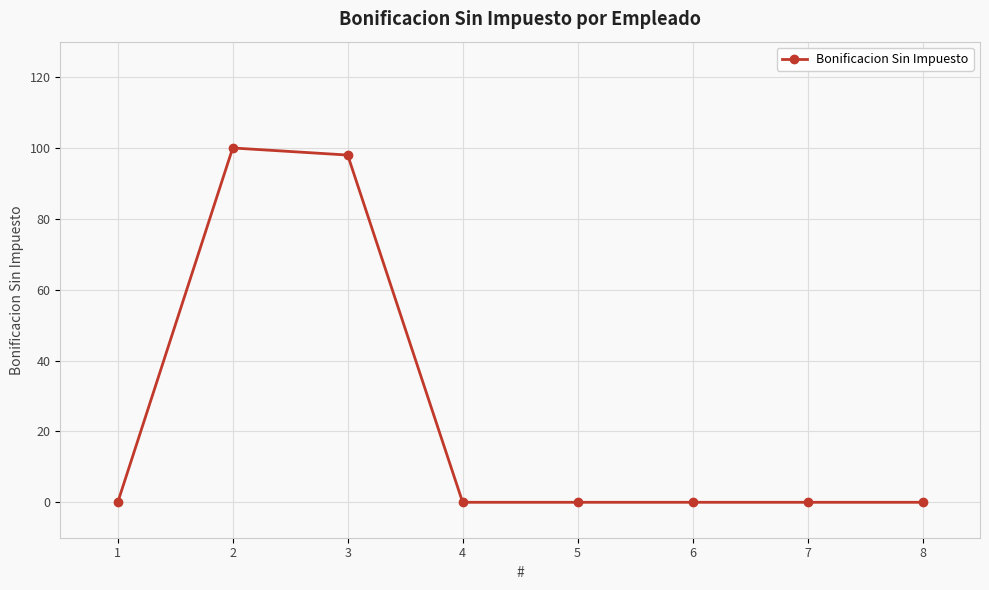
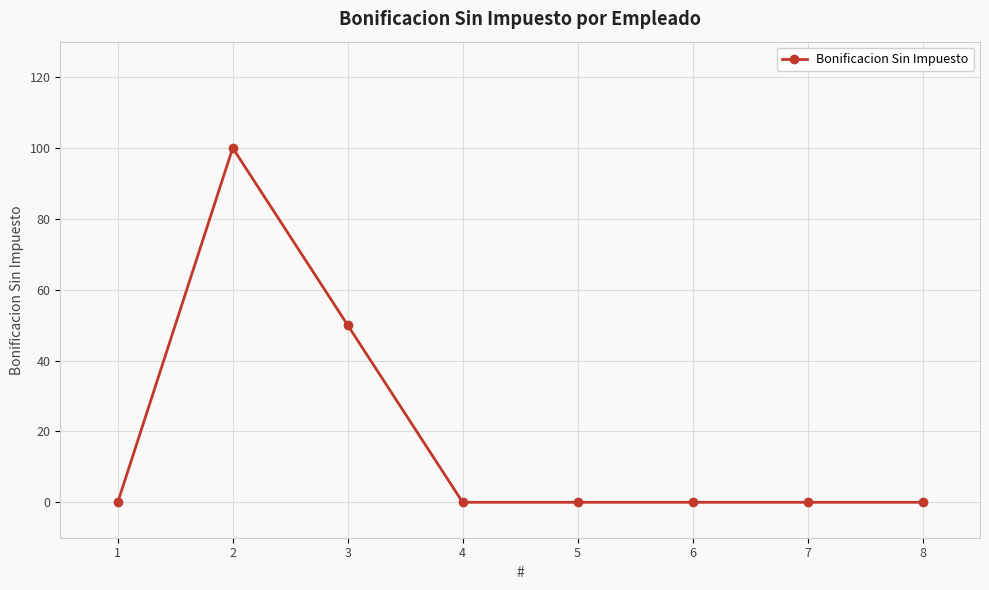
  {
    "1": 0,
    "2": 100,
-   "3": 98,
+   "3": 50,
    "4": 0,
    "5": 0,
    "6": 0,
    "7": 0,
    "8": 0
  }
